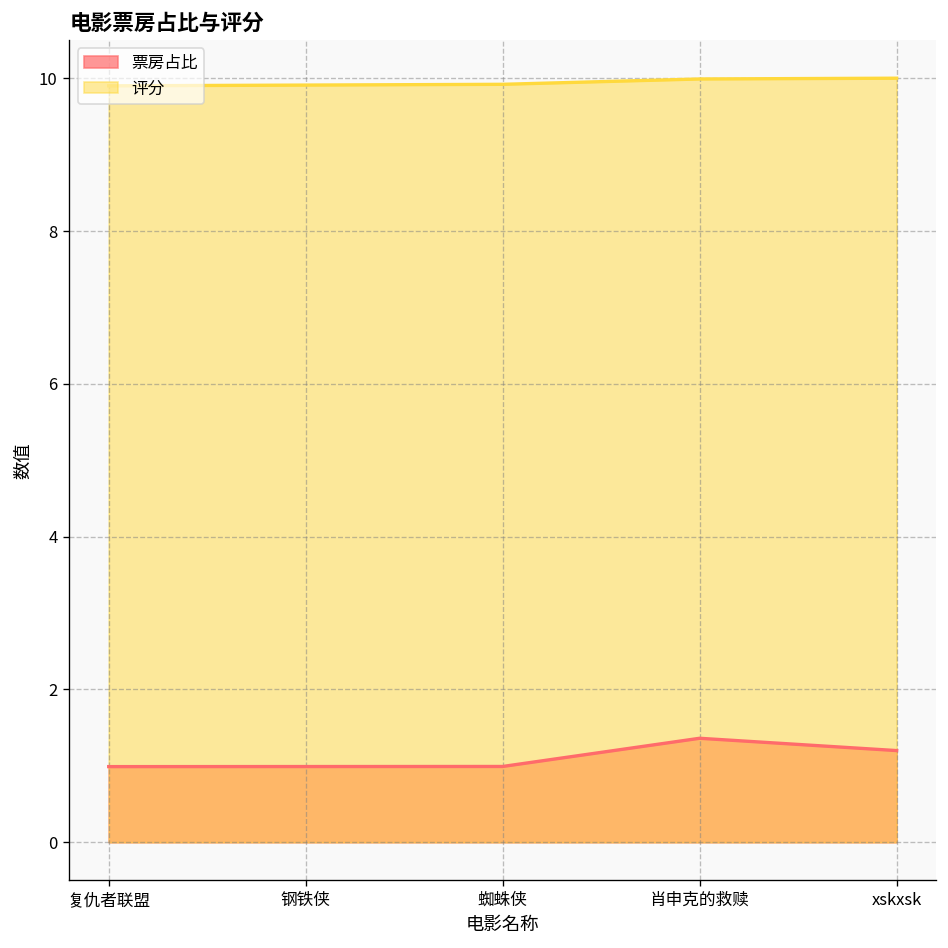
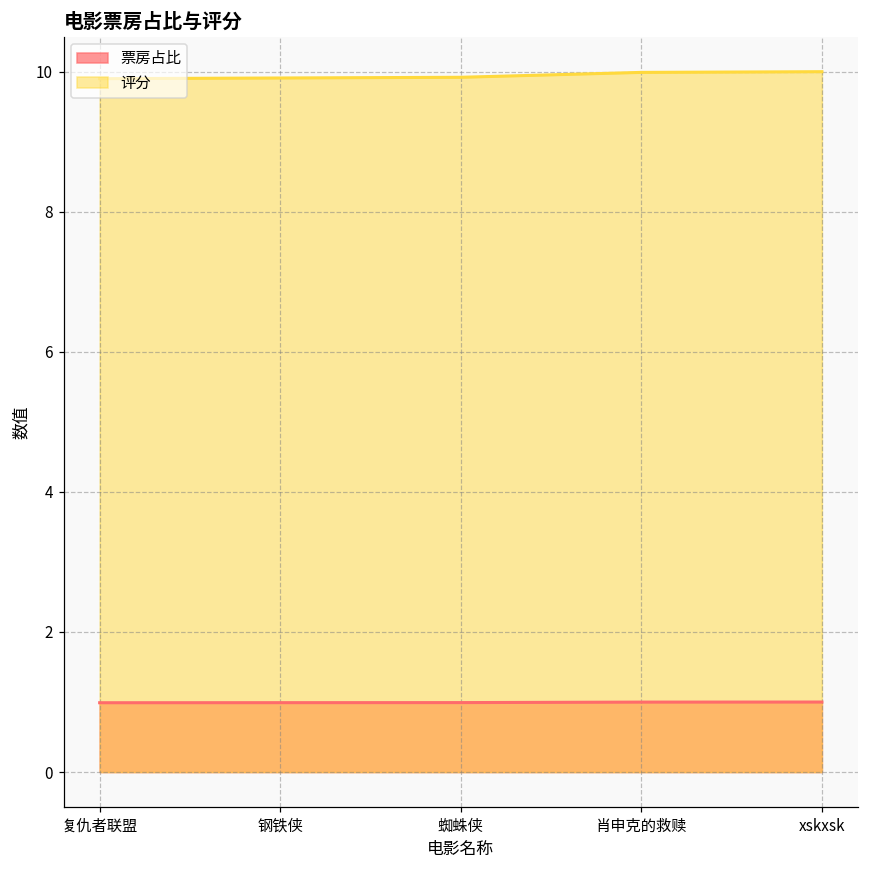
  {
    "票房占比": {
      "复仇者联盟": 1.0,
      "钢铁侠": 1.0,
      "蜘蛛侠": 1.0,
-     "肖申克的救赎": 1.4,
-     "xskxsk": 1.2
+     "肖申克的救赎": 1.0,
+     "xskxsk": 1.0
    },
    "评分": {
      "钢铁侠": 9.9,
      "蜘蛛侠": 9.9,
      "肖申克的救赎": 10.0,
      "xskxsk": 10.0
    }
  }
